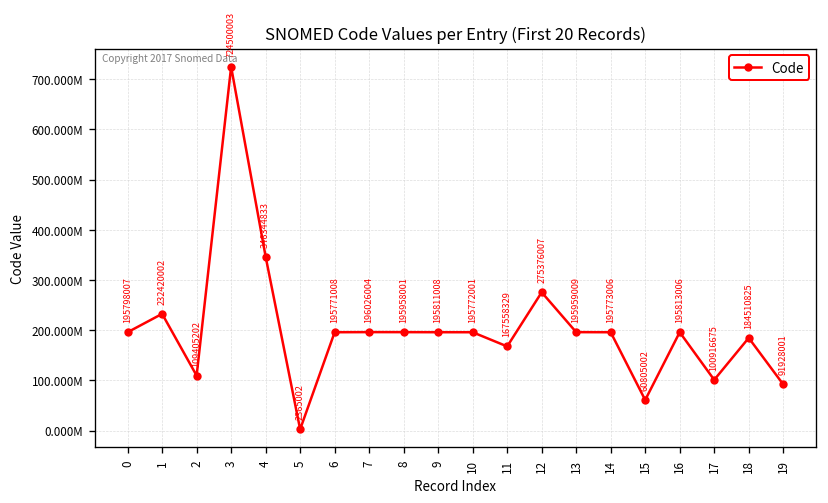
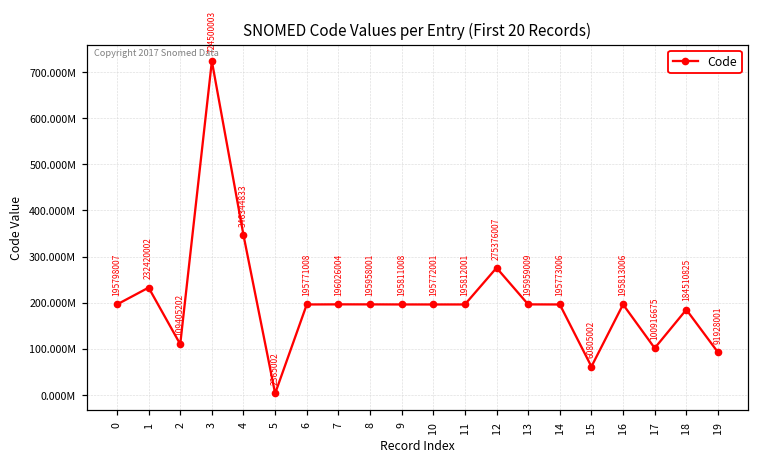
  {
    "0": 195798007,
    "1": 232420002,
    "2": 109405202,
    "3": 724500003,
    "4": 346344833,
    "5": 2365002,
    "6": 195771008,
    "7": 196026004,
    "8": 195958001,
    "9": 195811008,
    "10": 195772001,
-   "11": 167558329,
+   "11": 195812001,
    "12": 275376007,
    "13": 195959009,
    "14": 195773006,
    "15": 60805002,
    "16": 195813006,
    "17": 100916675,
    "18": 184510825,
    "19": 91928001
  }
